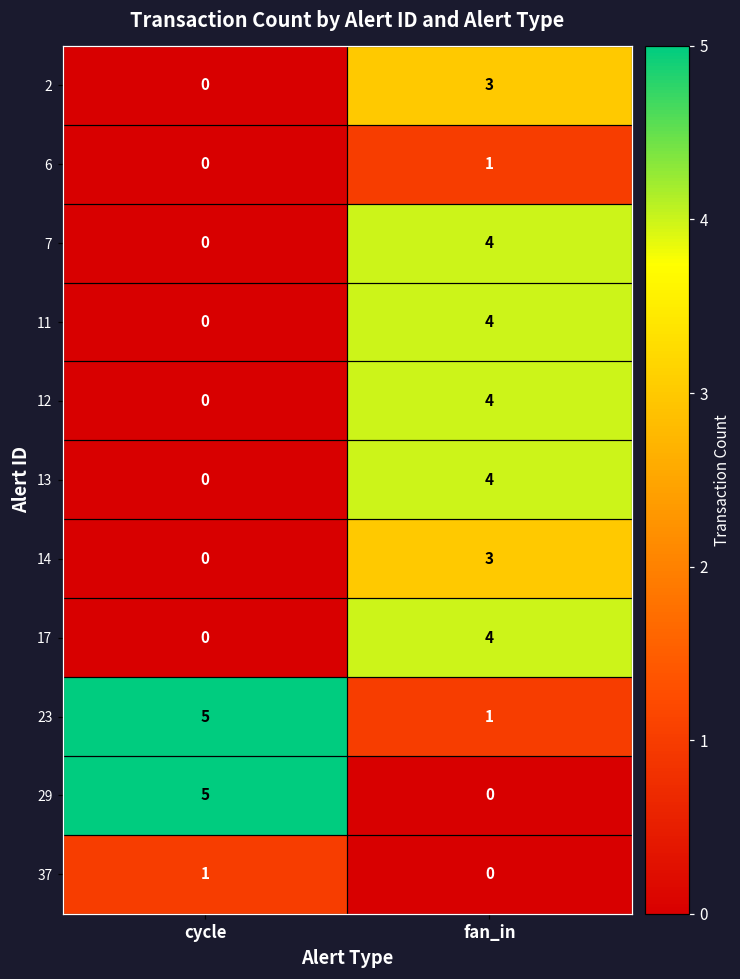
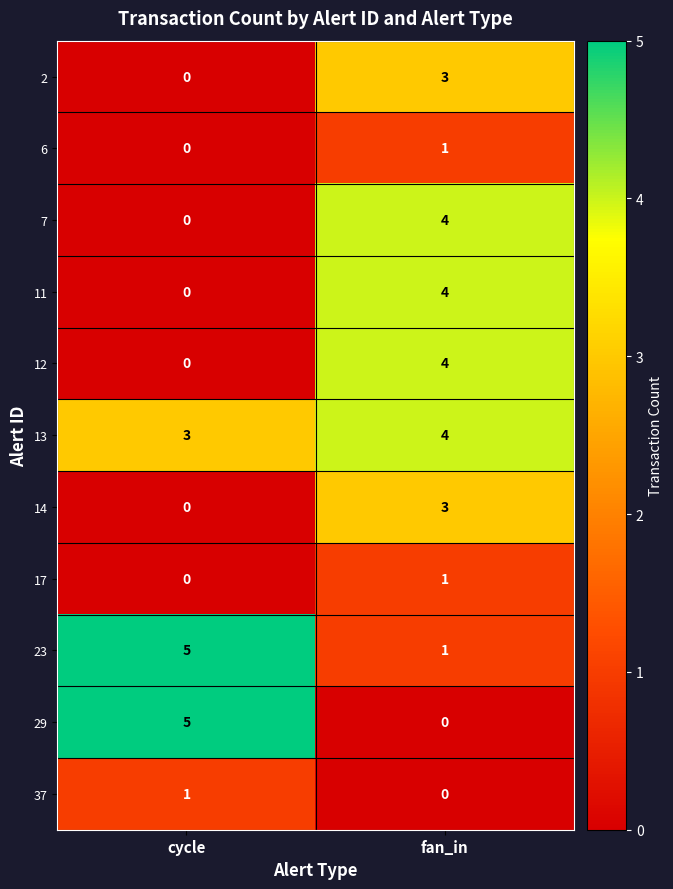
  {
    "2": {
      "cycle": 0,
      "fan_in": 3
    },
    "6": {
      "cycle": 0,
      "fan_in": 1
    },
    "7": {
      "cycle": 0,
      "fan_in": 4
    },
    "11": {
      "cycle": 0,
      "fan_in": 4
    },
    "12": {
      "cycle": 0,
      "fan_in": 4
    },
    "13": {
-     "cycle": 0,
+     "cycle": 3,
      "fan_in": 4
    },
    "14": {
      "cycle": 0,
      "fan_in": 3
    },
    "17": {
      "cycle": 0,
-     "fan_in": 4
+     "fan_in": 1
    },
    "23": {
      "cycle": 5,
      "fan_in": 1
    },
    "29": {
      "cycle": 5,
      "fan_in": 0
    },
    "37": {
      "cycle": 1,
      "fan_in": 0
    }
  }
